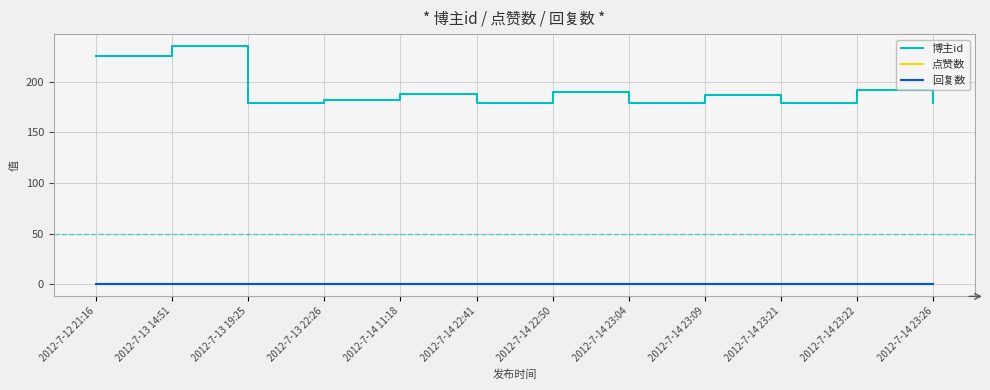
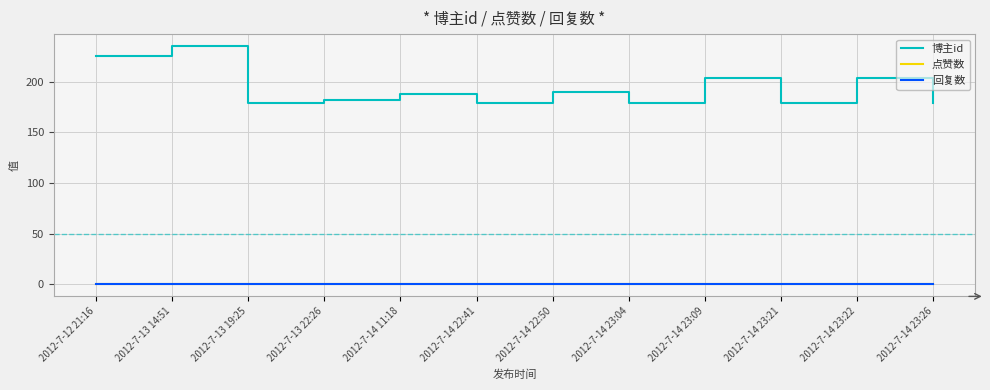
  {
    "博主id": {
      "2012-7-12 21:16": 225,
      "2012-7-13 14:51": 235,
      "2012-7-13 19:25": 179,
      "2012-7-13 22:26": 182,
      "2012-7-14 11:18": 187,
      "2012-7-14 22:41": 179,
      "2012-7-14 22:50": 190,
      "2012-7-14 23:04": 179,
-     "2012-7-14 23:09": 187,
+     "2012-7-14 23:09": 203,
      "2012-7-14 23:21": 179,
-     "2012-7-14 23:22": 191,
+     "2012-7-14 23:22": 203,
      "2012-7-14 23:26": 179
    },
    "回复数": {
      "2012-7-12 21:16": 0,
      "2012-7-13 14:51": 0,
      "2012-7-13 19:25": 0,
      "2012-7-13 22:26": 0,
      "2012-7-14 11:18": 0,
      "2012-7-14 22:41": 0,
      "2012-7-14 22:50": 0,
      "2012-7-14 23:04": 0,
      "2012-7-14 23:09": 0,
      "2012-7-14 23:21": 0,
      "2012-7-14 23:22": 0,
      "2012-7-14 23:26": 0
    }
  }
